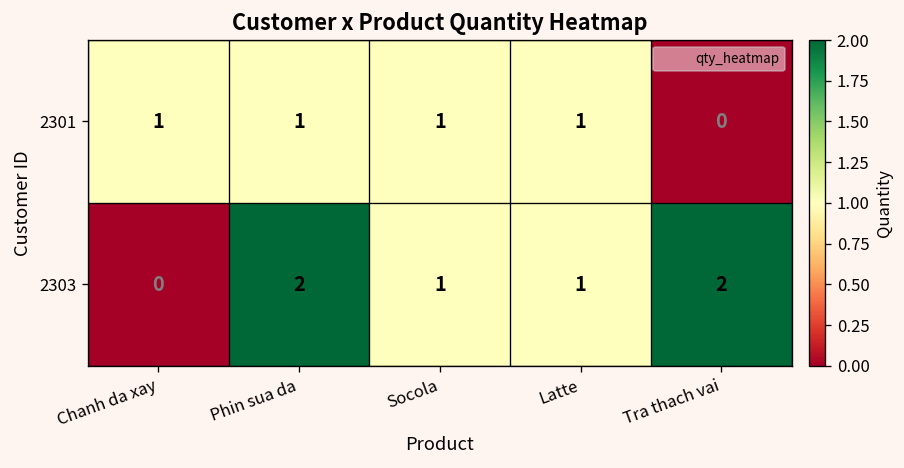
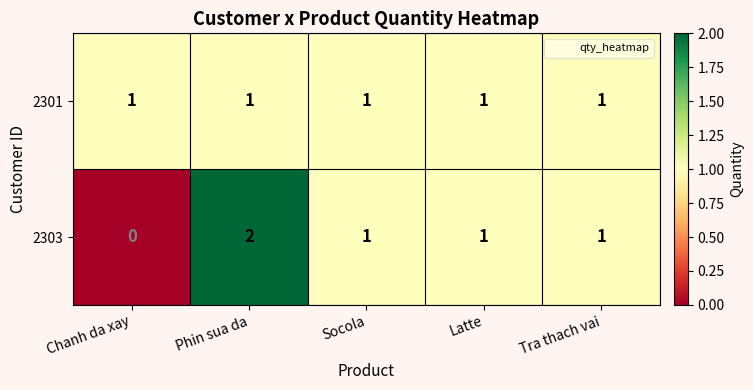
  {
    "2301": {
      "Chanh da xay": 1,
      "Phin sua da": 1,
      "Socola": 1,
      "Latte": 1,
-     "Tra thach vai": 0
+     "Tra thach vai": 1
    },
    "2303": {
      "Chanh da xay": 0,
      "Phin sua da": 2,
      "Socola": 1,
      "Latte": 1,
-     "Tra thach vai": 2
+     "Tra thach vai": 1
    }
  }
